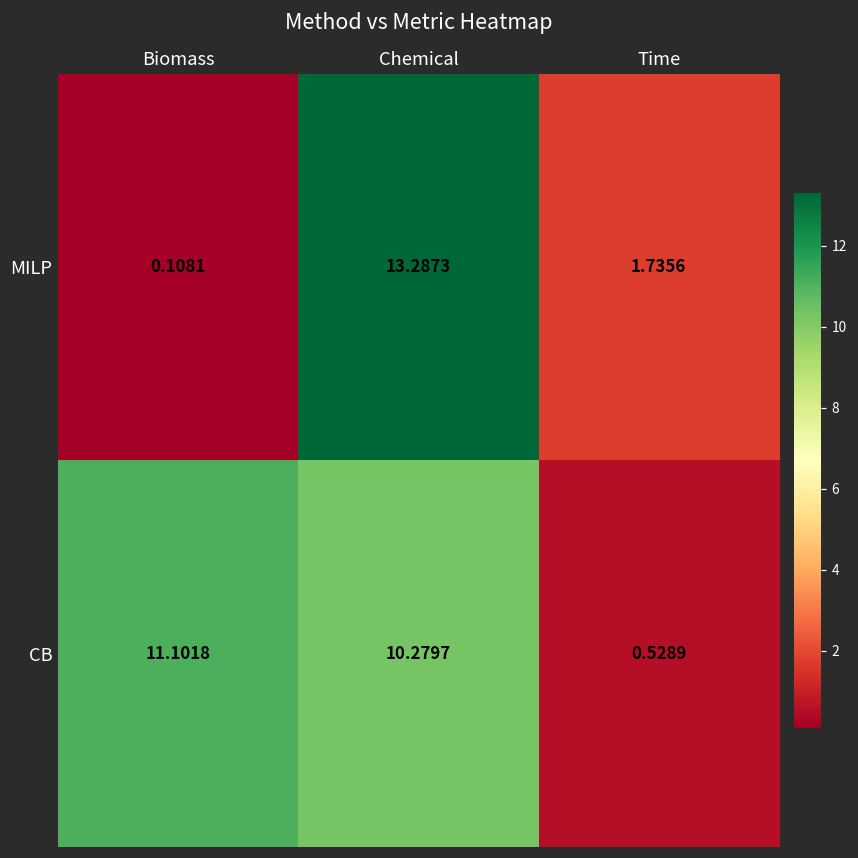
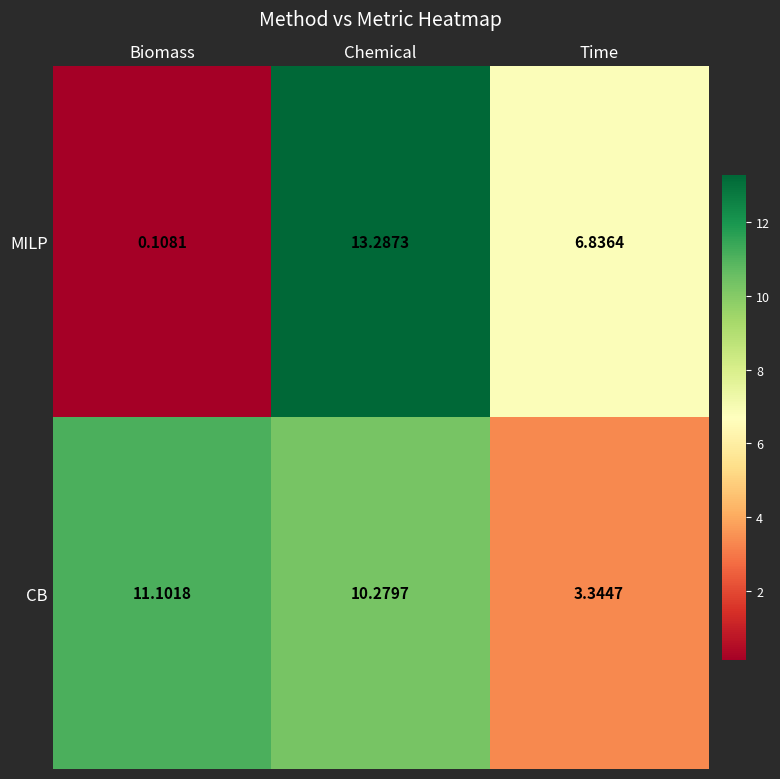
  {
    "MILP": {
      "Biomass": 0.1081,
      "Chemical": 13.2873,
-     "Time": 1.7356
+     "Time": 6.8364
    },
    "CB": {
      "Biomass": 11.1018,
      "Chemical": 10.2797,
-     "Time": 0.5289
+     "Time": 3.3447
    }
  }
